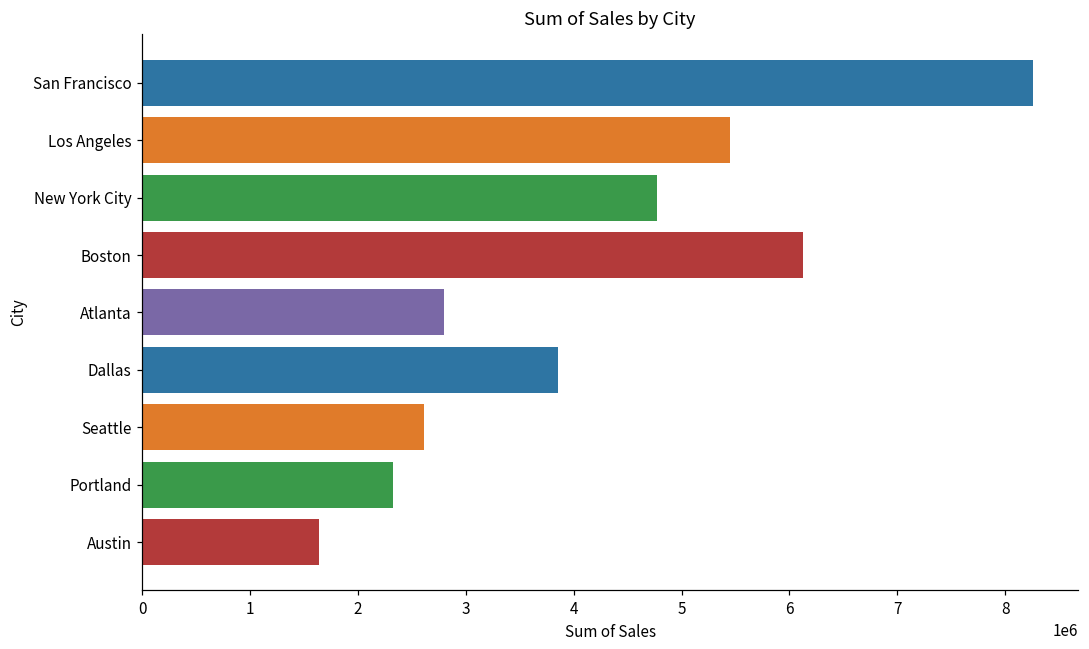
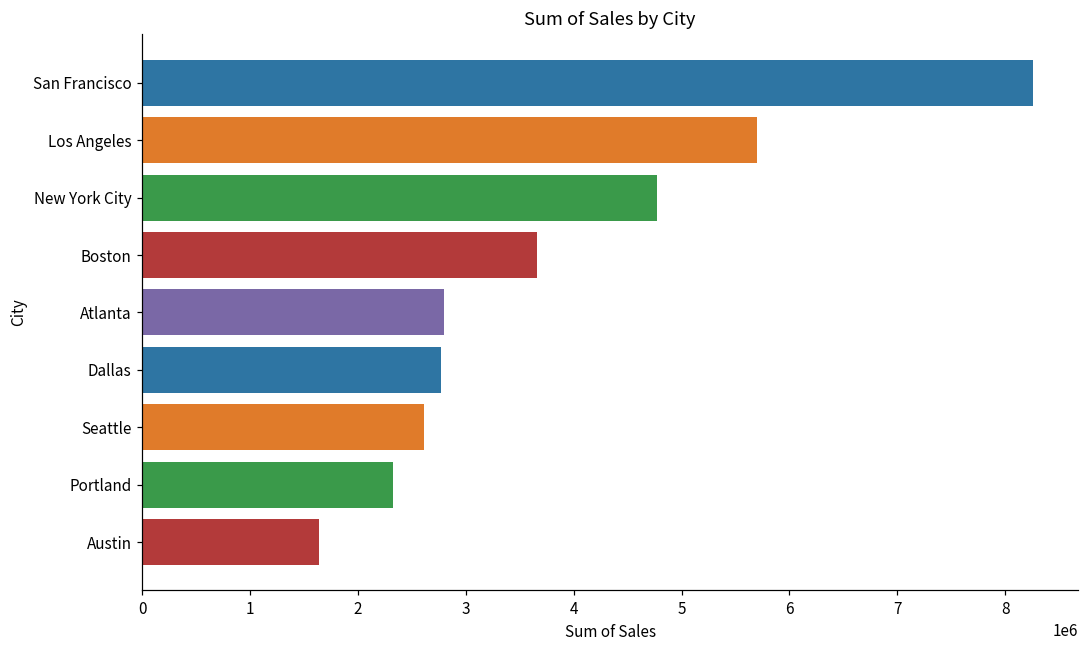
  {
    "San Francisco": 8300000,
-   "Los Angeles": 5500000,
+   "Los Angeles": 5700000,
    "New York City": 4800000,
-   "Boston": 6100000,
+   "Boston": 3700000,
    "Atlanta": 2800000,
-   "Dallas": 3900000,
+   "Dallas": 2800000,
    "Seattle": 2600000,
    "Portland": 2300000,
    "Austin": 1600000
  }
